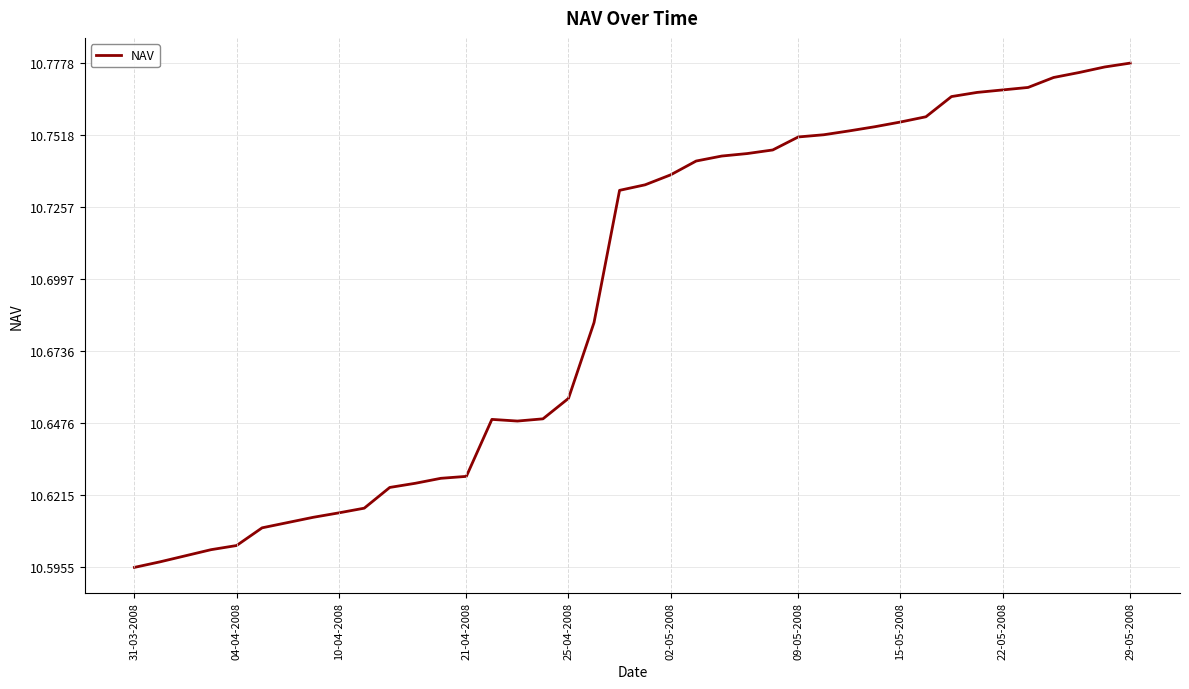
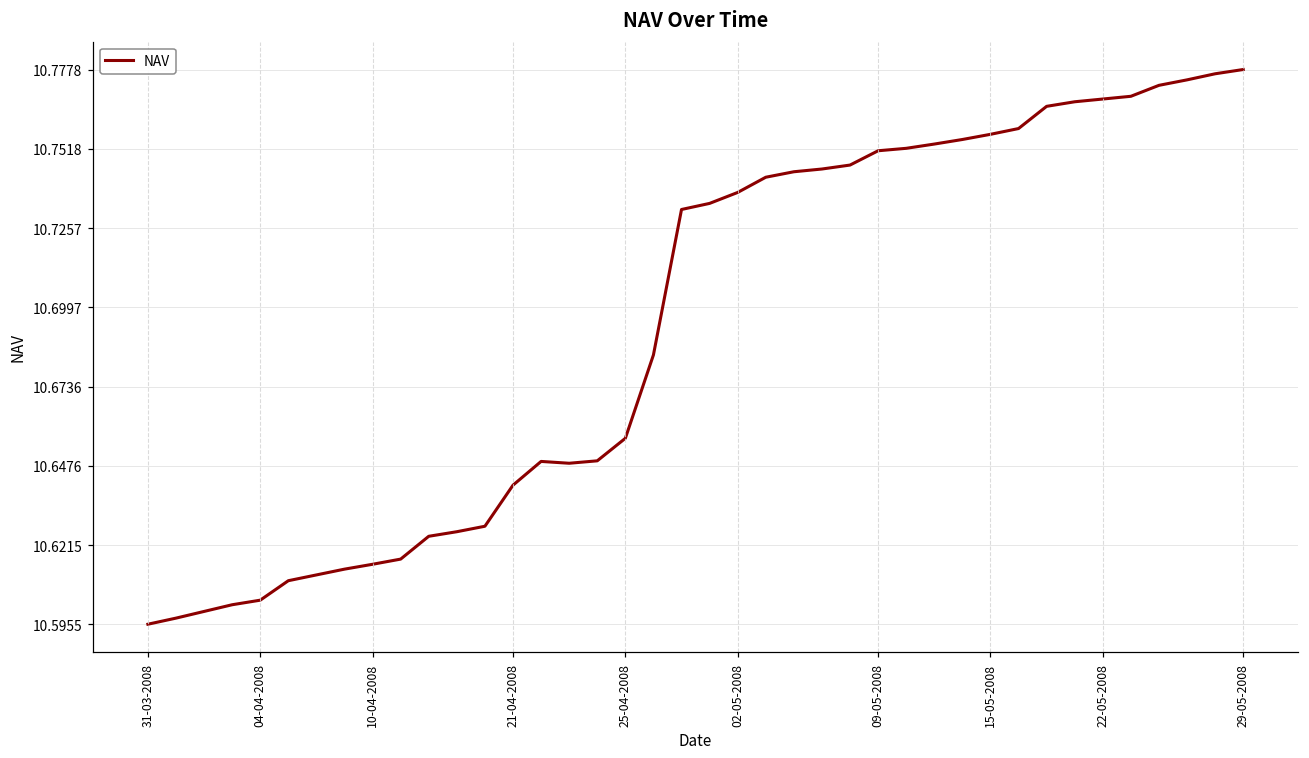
  {
    "31-03-2008": 10.596,
-   "21-04-2008": 10.628,
+   "21-04-2008": 10.641,
    "09-05-2008": 10.751,
    "29-05-2008": 10.778
  }
